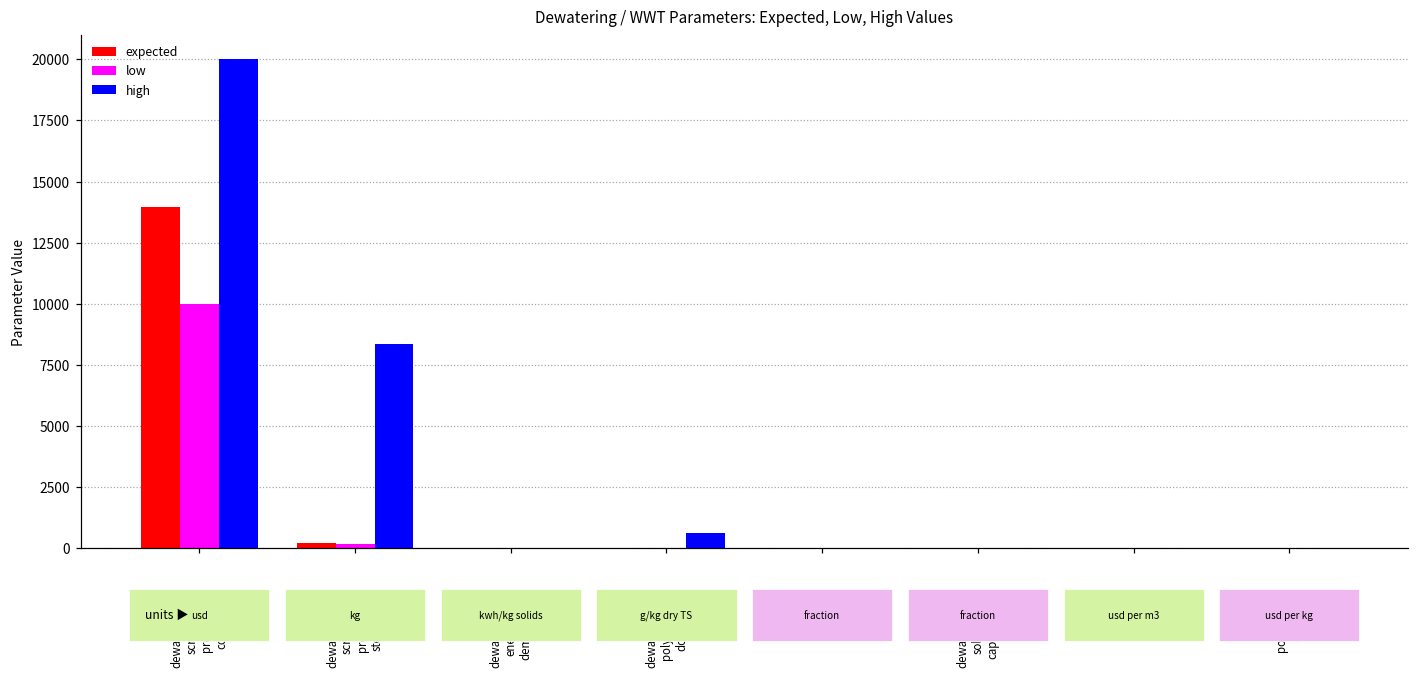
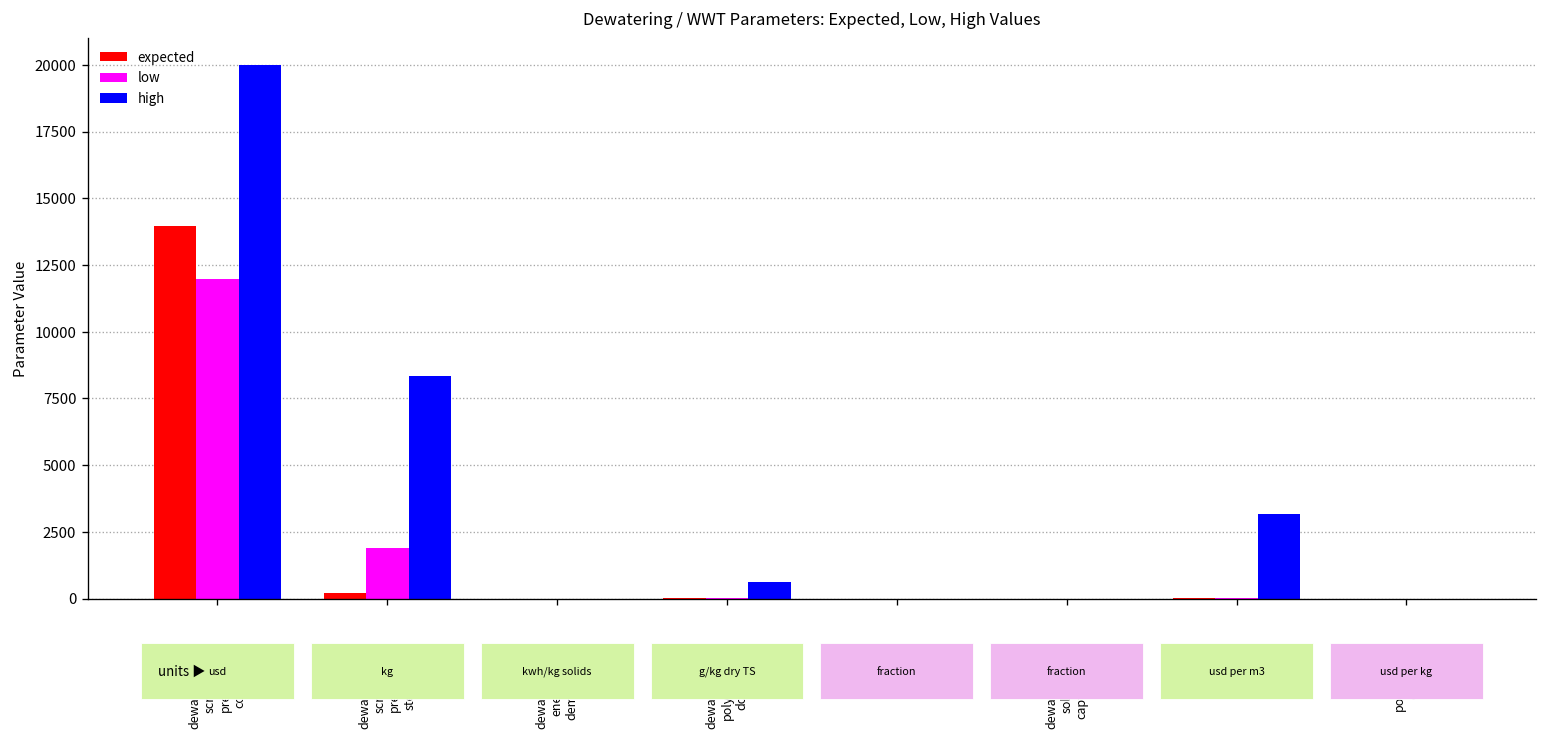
  {
    "expected": {
      "dewatering screw press cost": 13900,
      "dewatering screw press steel": 200
    },
    "low": {
-     "dewatering screw press cost": 10000,
-     "dewatering screw press steel": 200
+     "dewatering screw press cost": 12000,
+     "dewatering screw press steel": 1900
    },
    "high": {
      "dewatering screw press cost": 20000,
      "dewatering screw press steel": 8300,
      "dewatering polymer dose": 600,
-     "wwt cost": 0
+     "wwt cost": 3200
    }
  }
